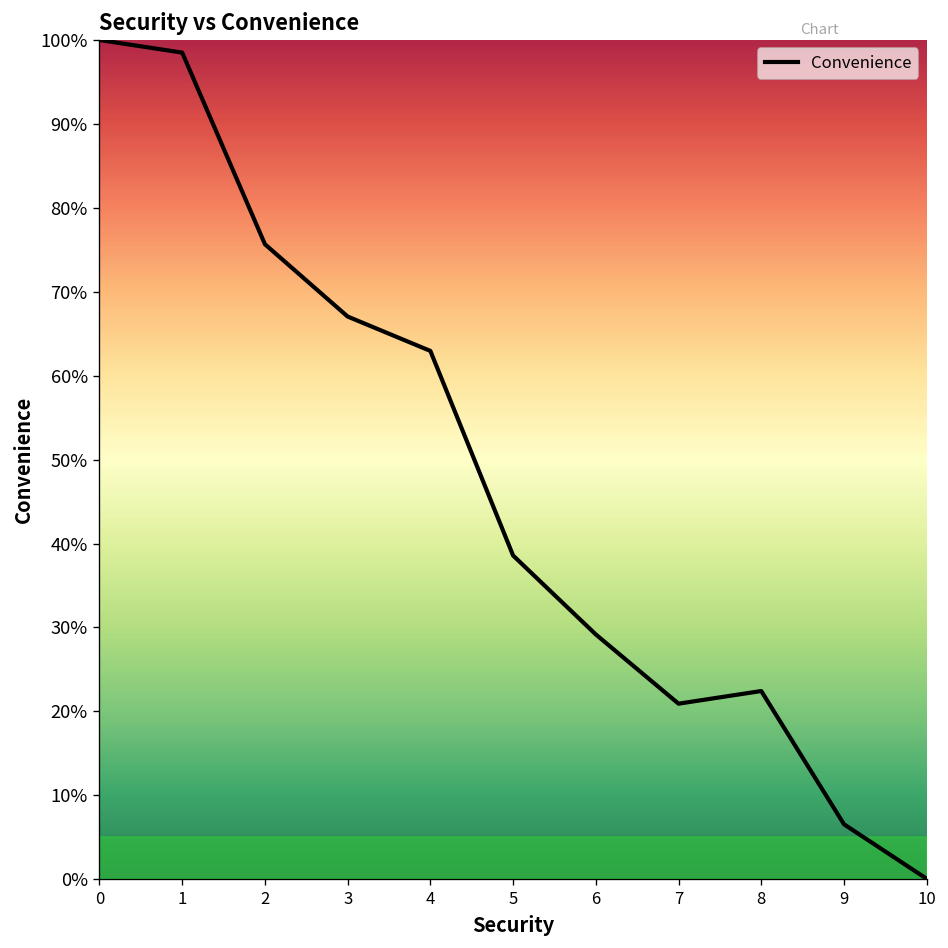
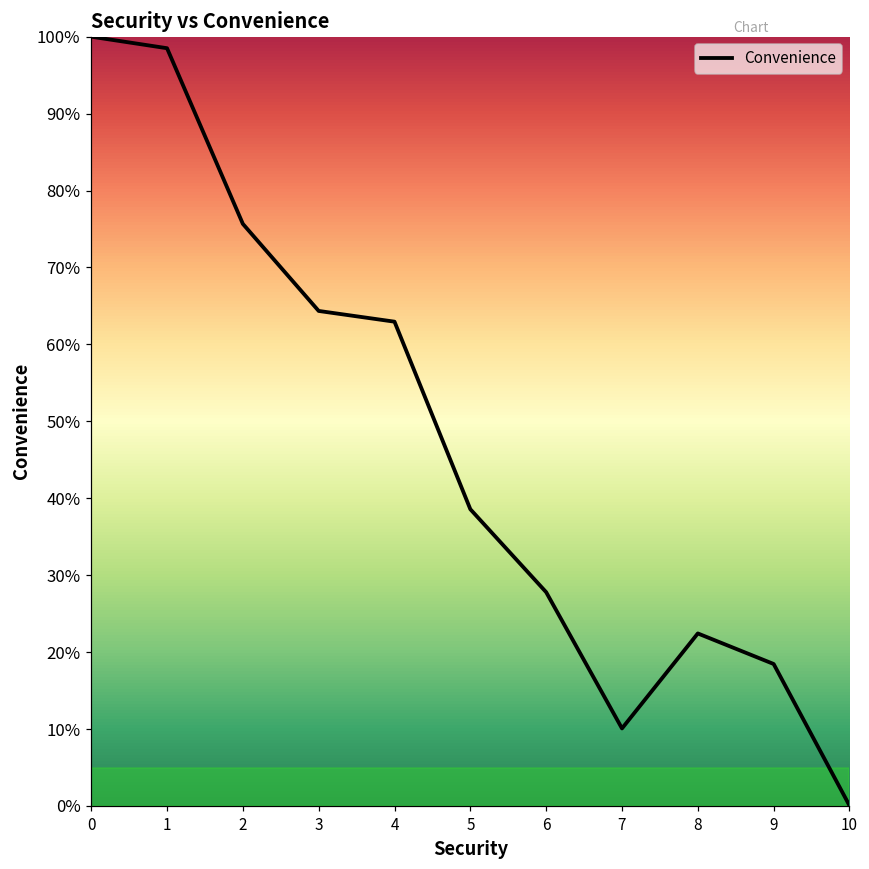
  {
    "0": "100%",
    "1": "99%",
    "2": "76%",
-   "3": "67%",
+   "3": "64%",
    "4": "63%",
    "5": "39%",
-   "6": "29%",
-   "7": "21%",
+   "6": "28%",
+   "7": "10%",
    "8": "22%",
-   "9": "7%"
+   "9": "18%"
  }
